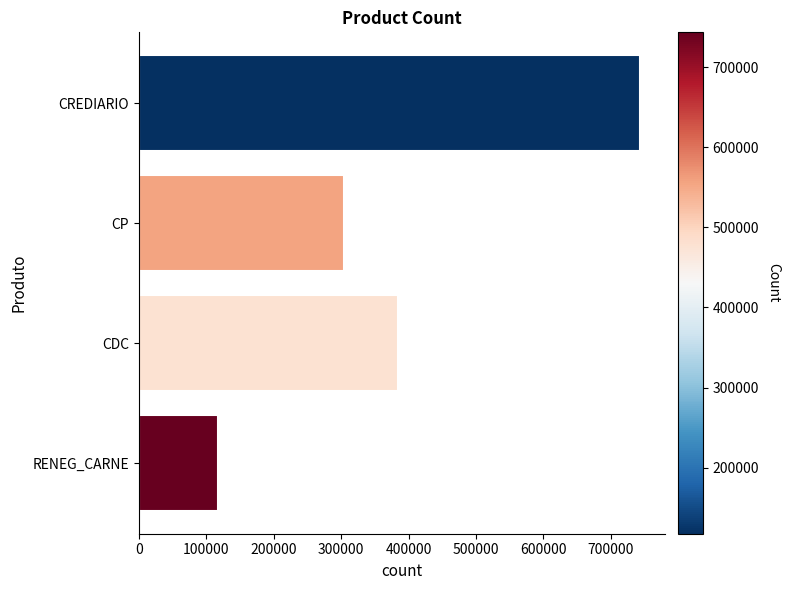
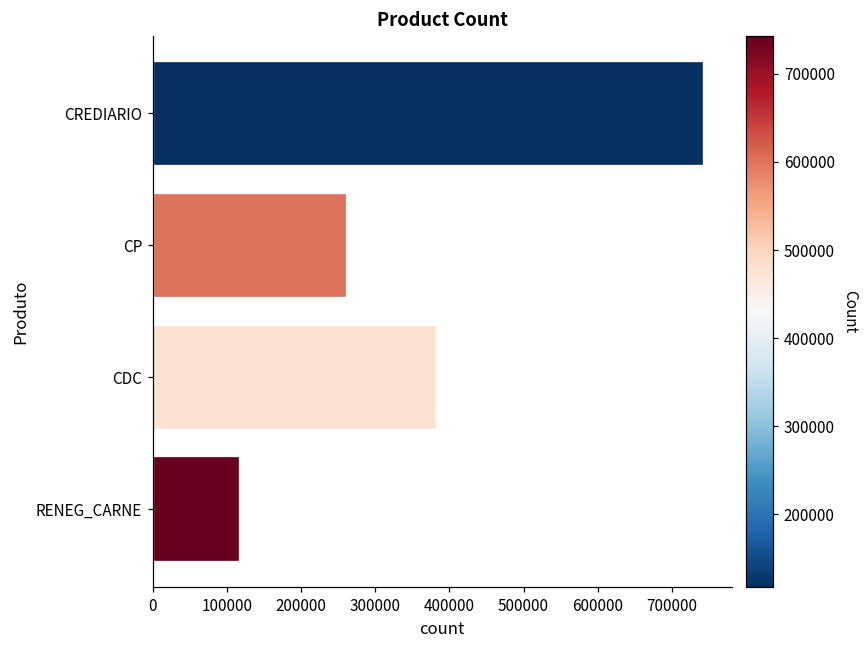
  {
    "CREDIARIO": 740000,
-   "CP": 300000,
+   "CP": 260000,
    "CDC": 380000,
    "RENEG_CARNE": 120000
  }
